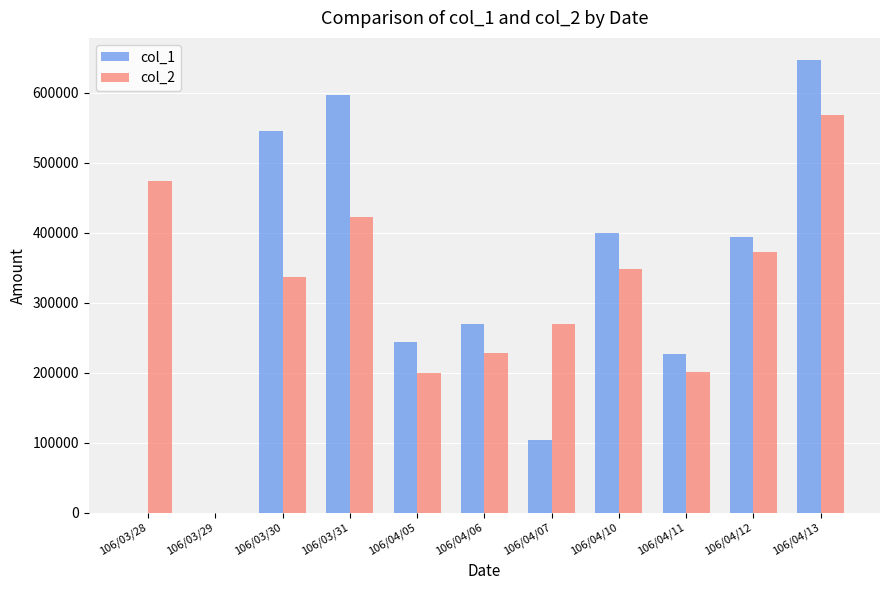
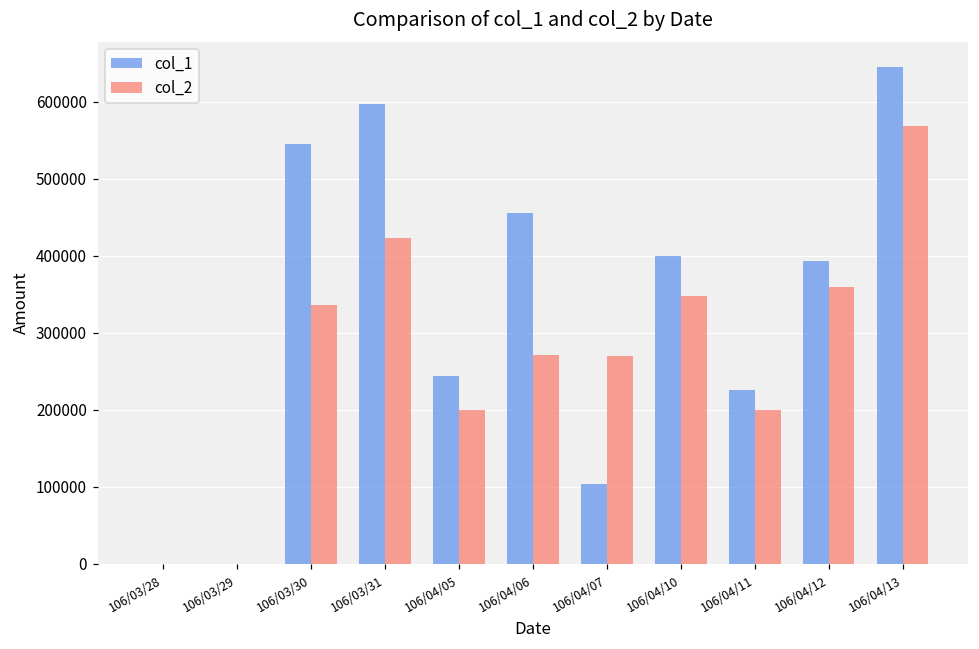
  {
    "col_1": {
      "106/03/28": 0,
      "106/03/29": 0,
      "106/03/30": 550000,
      "106/03/31": 600000,
      "106/04/05": 240000,
-     "106/04/06": 270000,
+     "106/04/06": 460000,
      "106/04/07": 100000,
      "106/04/10": 400000,
      "106/04/11": 230000,
      "106/04/12": 390000,
      "106/04/13": 650000
    },
    "col_2": {
-     "106/03/28": 470000,
+     "106/03/28": 0,
      "106/03/29": 0,
      "106/03/30": 340000,
      "106/03/31": 420000,
      "106/04/05": 200000,
-     "106/04/06": 230000,
+     "106/04/06": 270000,
      "106/04/07": 270000,
      "106/04/10": 350000,
      "106/04/11": 200000,
-     "106/04/12": 370000,
+     "106/04/12": 360000,
      "106/04/13": 570000
    }
  }
